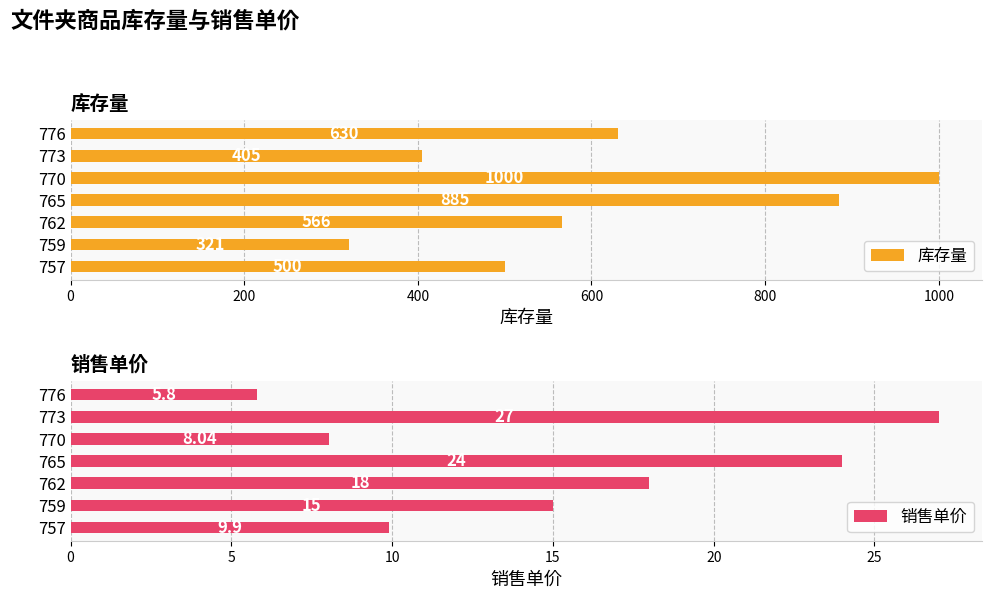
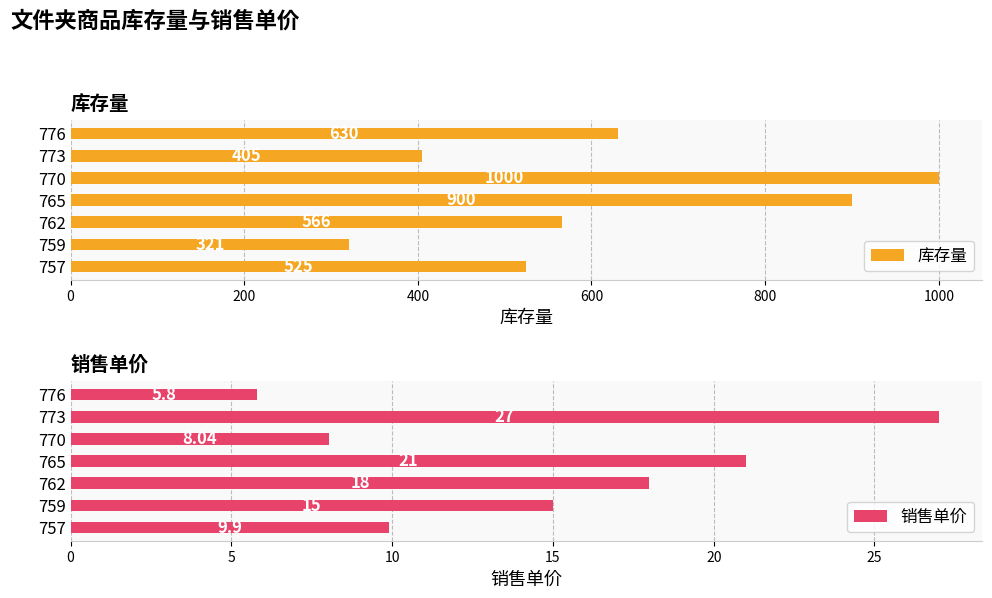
  {
    "库存量": {
      "776": 630,
      "773": 410,
-     "765": 890,
+     "765": 900,
      "762": 570,
-     "757": 500
+     "757": 530
    },
    "销售单价": {
      "770": 8,
-     "765": 24,
+     "765": 21,
      "762": 18
    }
  }
